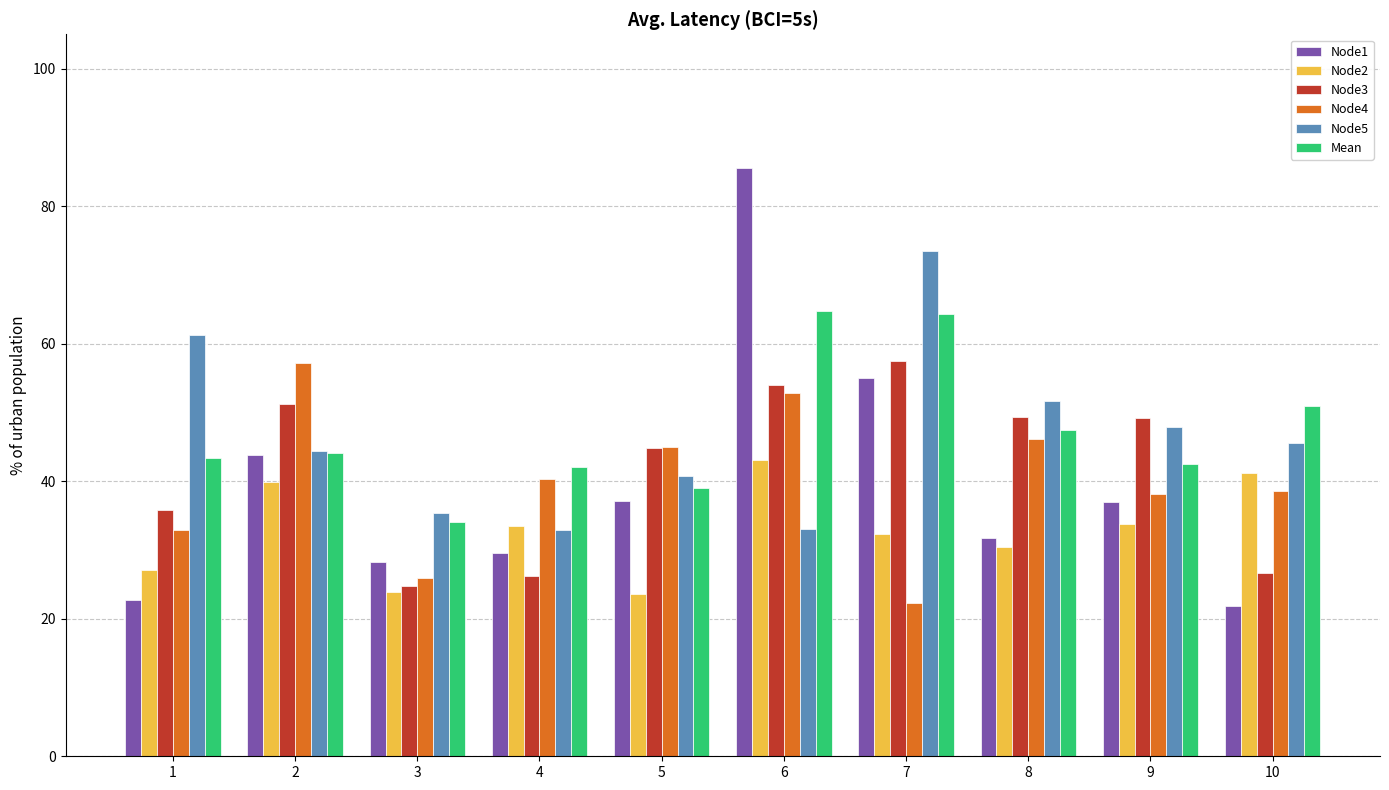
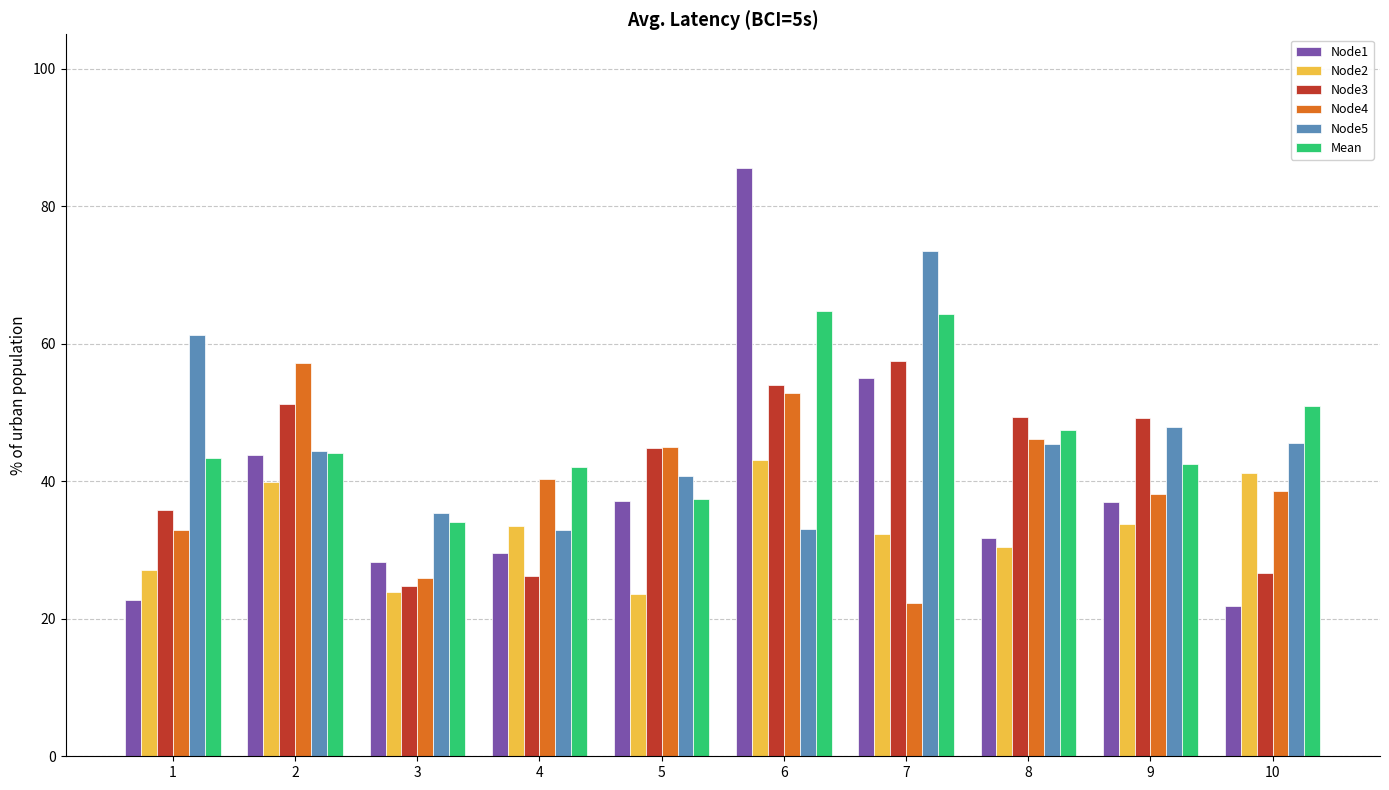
  {
    "Node1": {
      "1": 23,
      "2": 44,
      "3": 28,
      "4": 30,
      "5": 37,
      "6": 86,
      "7": 55,
      "8": 32,
      "9": 37,
      "10": 22
    },
    "Node2": {
      "1": 27,
      "2": 40,
      "3": 24,
      "4": 34,
      "5": 24,
      "6": 43,
      "7": 32,
      "8": 30,
      "9": 34,
      "10": 41
    },
    "Node3": {
      "1": 36,
      "2": 51,
      "3": 25,
      "4": 26,
      "5": 45,
      "6": 54,
      "7": 58,
      "8": 49,
      "9": 49,
      "10": 27
    },
    "Node4": {
      "1": 33,
      "2": 57,
      "3": 26,
      "4": 40,
      "5": 45,
      "6": 53,
      "7": 22,
      "8": 46,
      "9": 38,
      "10": 39
    },
    "Node5": {
      "1": 61,
      "2": 44,
      "3": 35,
      "4": 33,
      "5": 41,
      "6": 33,
      "7": 73,
-     "8": 52,
+     "8": 45,
      "9": 48,
      "10": 46
    },
    "Mean": {
      "1": 43,
      "2": 44,
      "3": 34,
      "4": 42,
-     "5": 39,
+     "5": 37,
      "6": 65,
      "7": 64,
      "8": 47,
      "9": 42,
      "10": 51
    }
  }
